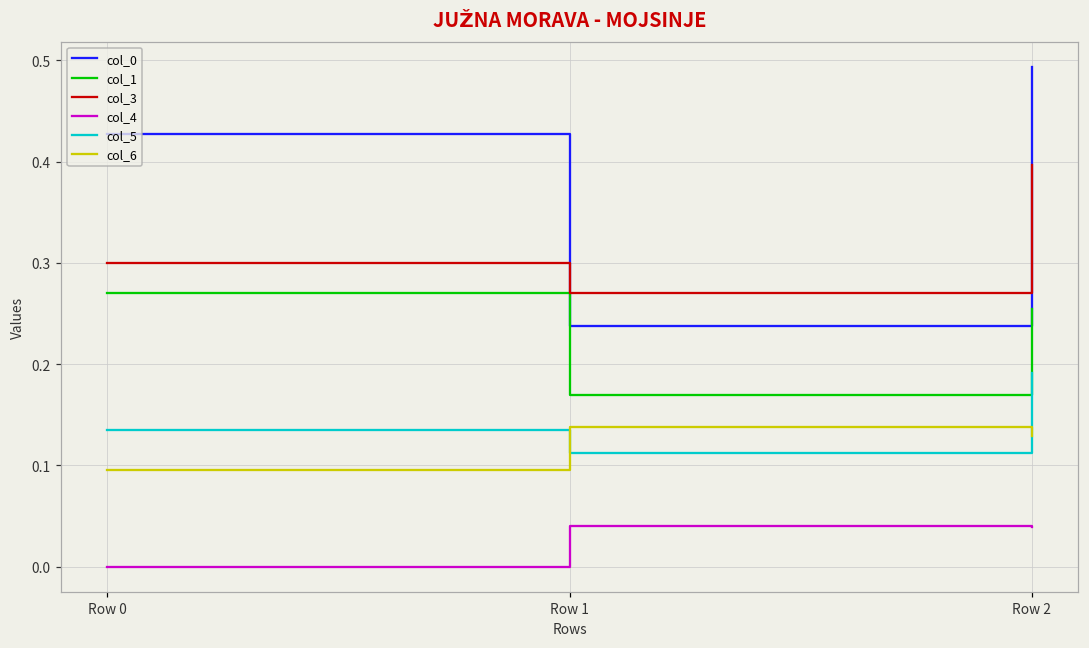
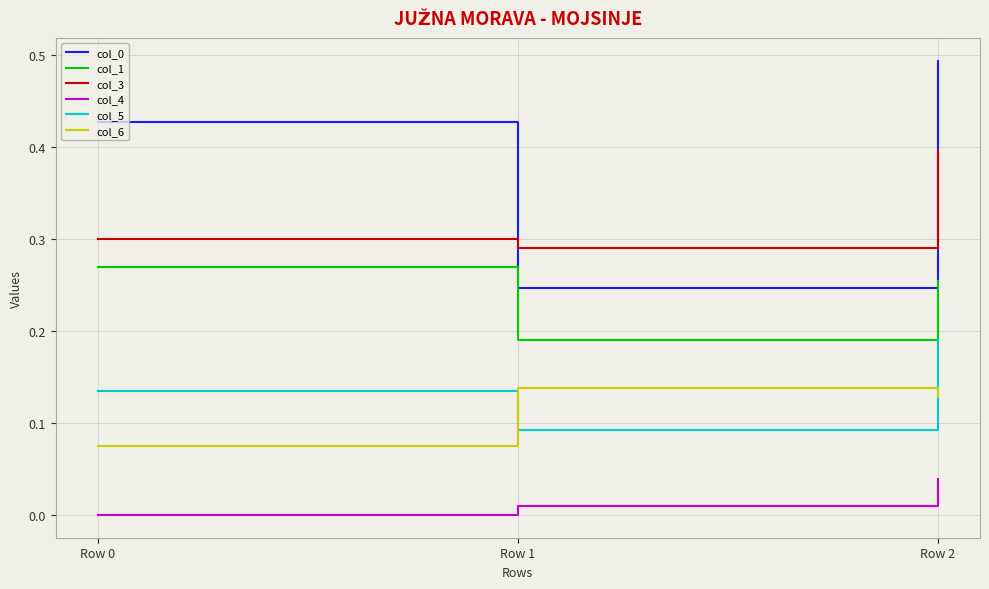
  {
    "col_0": {
-     "Row 1": 0.24,
+     "Row 1": 0.25,
      "Row 2": 0.49
    },
    "col_1": {
      "Row 0": 0.27,
-     "Row 1": 0.17,
+     "Row 1": 0.19,
      "Row 2": 0.25
    },
    "col_3": {
      "Row 0": 0.30,
-     "Row 1": 0.27,
+     "Row 1": 0.29,
      "Row 2": 0.40
    },
    "col_4": {
      "Row 0": 0.00,
-     "Row 1": 0.04,
+     "Row 1": 0.01,
      "Row 2": 0.04
    },
    "col_5": {
      "Row 0": 0.14,
-     "Row 1": 0.11,
+     "Row 1": 0.09,
      "Row 2": 0.19
    },
    "col_6": {
-     "Row 0": 0.10,
+     "Row 0": 0.08,
      "Row 1": 0.14,
      "Row 2": 0.13
    }
  }
